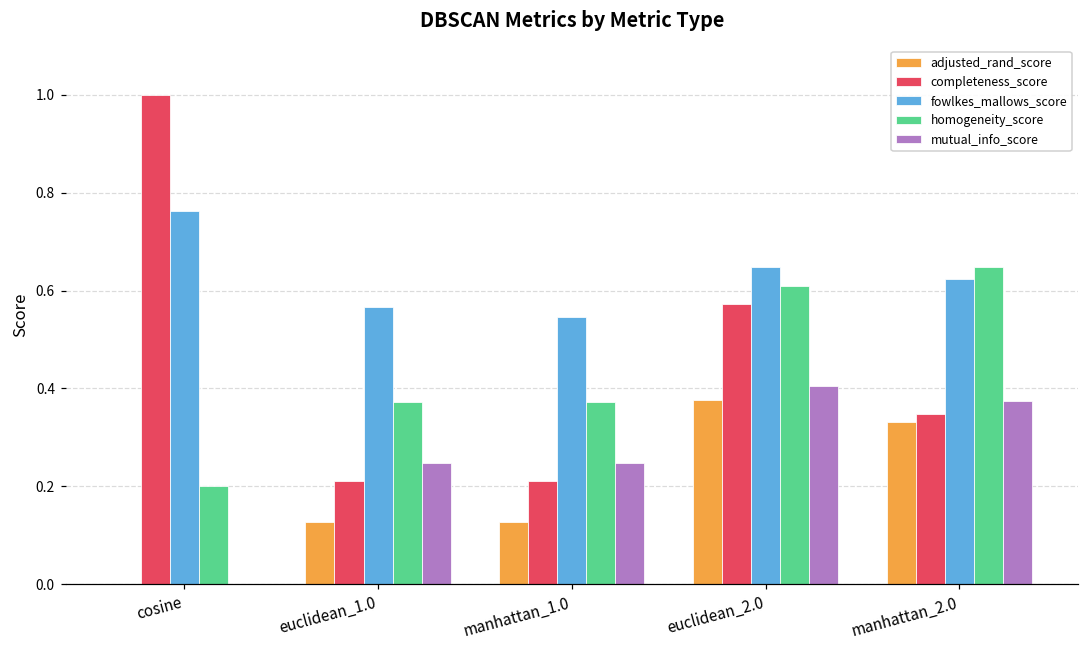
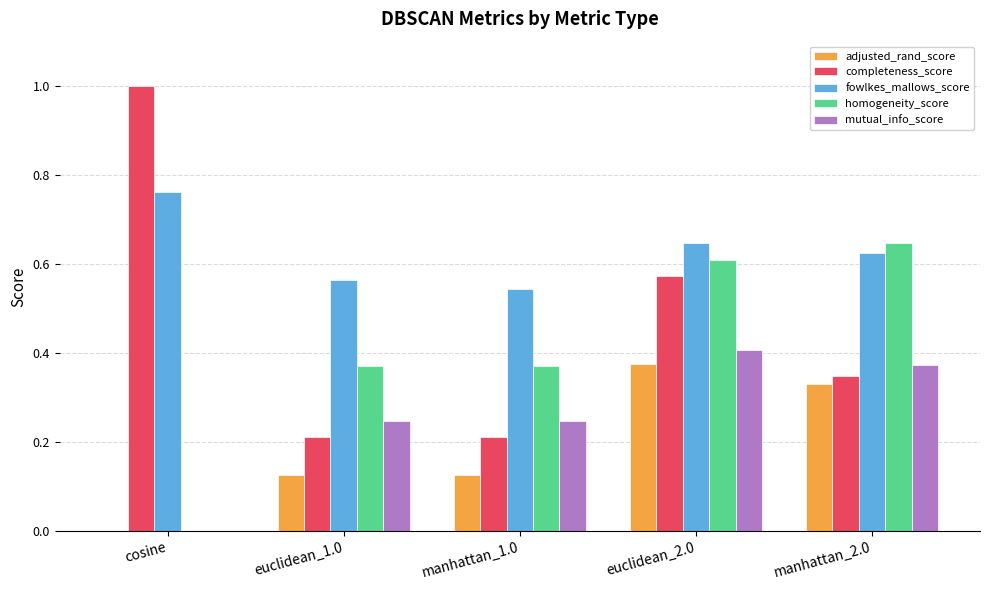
  {
    "adjusted_rand_score": {
      "cosine": 0.0,
      "euclidean_1.0": 0.13,
      "manhattan_1.0": 0.13,
      "euclidean_2.0": 0.38,
      "manhattan_2.0": 0.33
    },
    "completeness_score": {
      "cosine": 1.0,
      "euclidean_1.0": 0.21,
      "manhattan_1.0": 0.21,
      "euclidean_2.0": 0.57,
      "manhattan_2.0": 0.35
    },
    "fowlkes_mallows_score": {
      "cosine": 0.76,
      "euclidean_1.0": 0.57,
      "manhattan_1.0": 0.54,
      "euclidean_2.0": 0.65,
      "manhattan_2.0": 0.62
    },
    "homogeneity_score": {
-     "cosine": 0.2,
+     "cosine": 0.0,
      "euclidean_1.0": 0.37,
      "manhattan_1.0": 0.37,
      "euclidean_2.0": 0.61,
      "manhattan_2.0": 0.65
    },
    "mutual_info_score": {
      "cosine": 0.0,
      "euclidean_1.0": 0.25,
      "manhattan_1.0": 0.25,
      "euclidean_2.0": 0.41,
      "manhattan_2.0": 0.37
    }
  }
